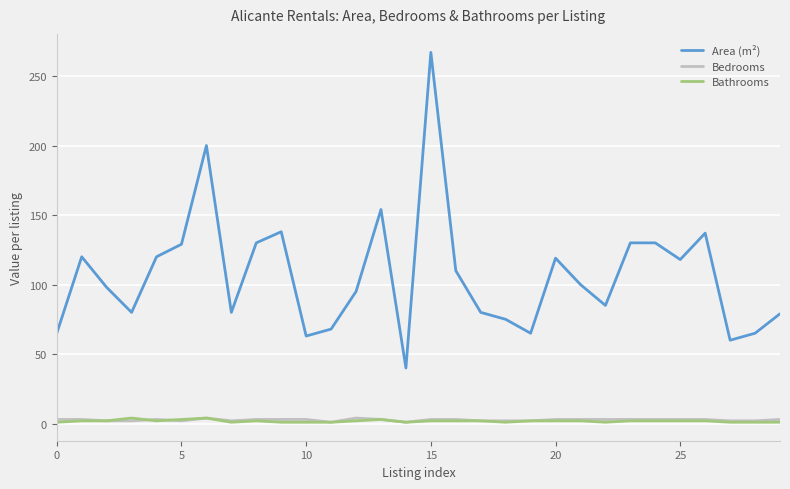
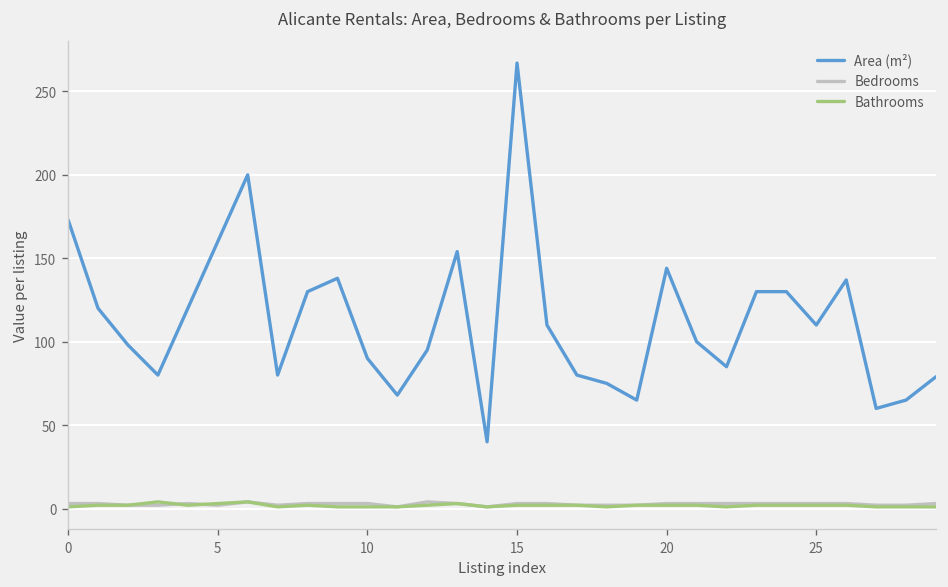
  {
    "Area (m²)": {
-     "0": 65,
-     "5": 129,
-     "10": 63,
+     "0": 173,
+     "5": 160,
+     "10": 90,
      "15": 267,
-     "20": 119,
-     "25": 118
+     "20": 144,
+     "25": 110
    },
    "Bedrooms": {
      "0": 3,
      "10": 3
    },
    "Bathrooms": {
      "0": 1,
      "10": 1
    }
  }
